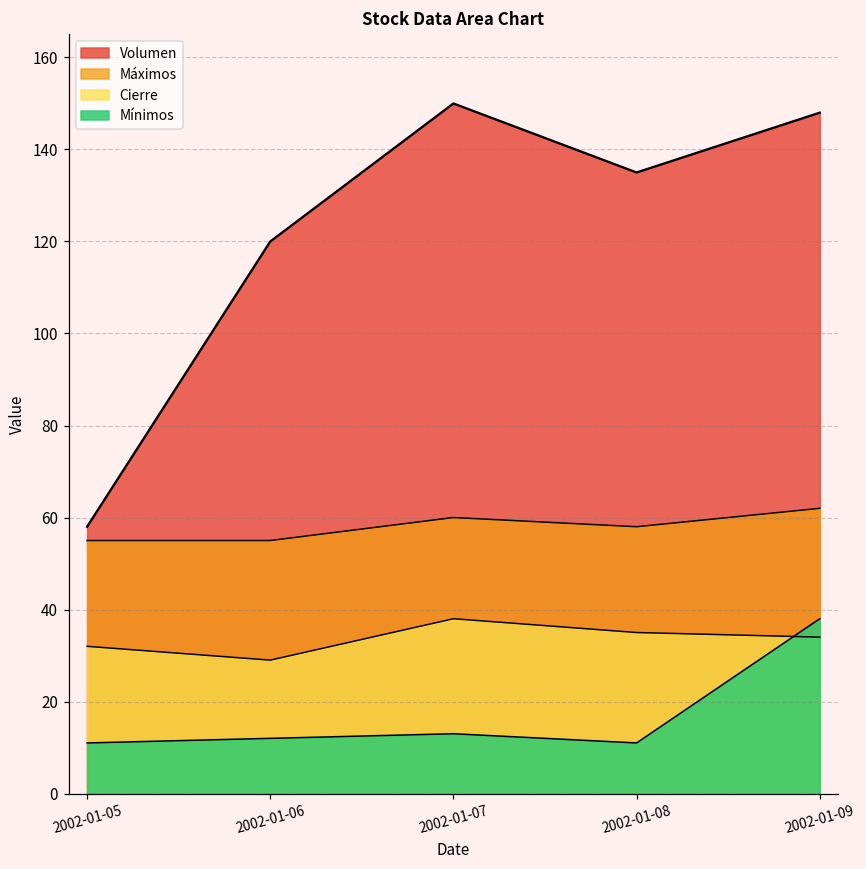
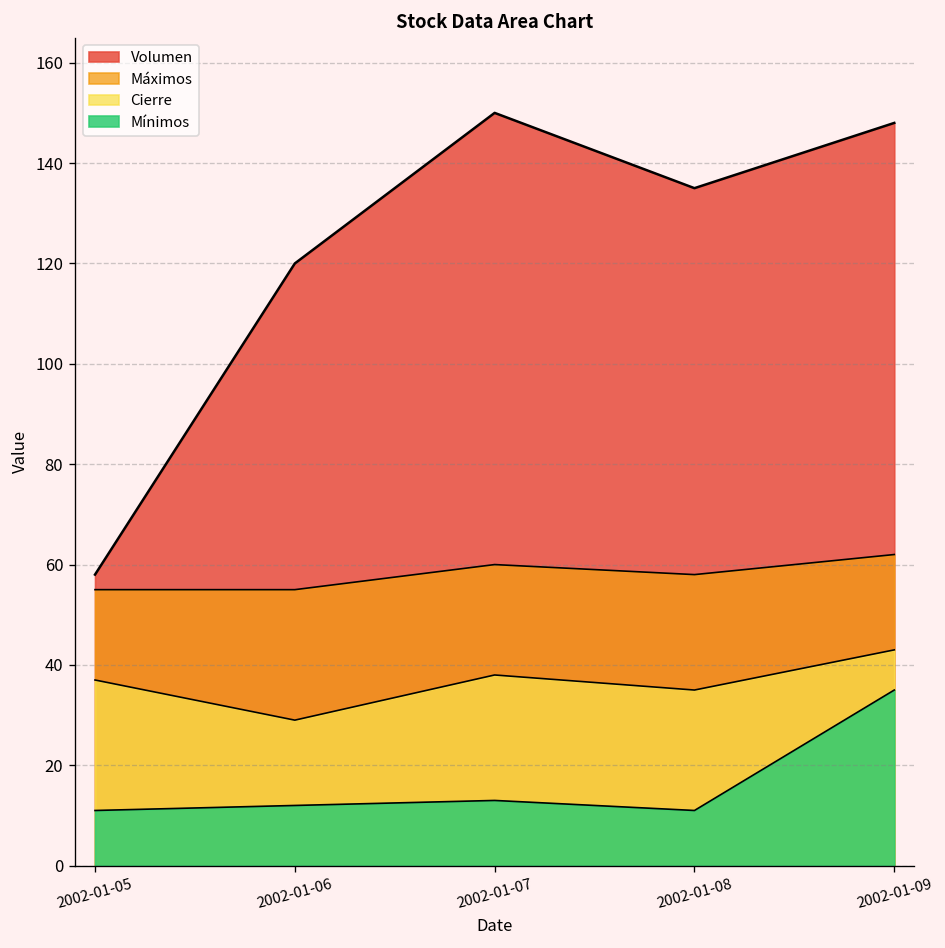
  {
    "Volumen": {
      "2002-01-05": 58,
      "2002-01-06": 120,
      "2002-01-07": 150,
      "2002-01-08": 135,
      "2002-01-09": 148
    },
    "Máximos": {
      "2002-01-05": 55,
      "2002-01-06": 55,
      "2002-01-07": 60,
      "2002-01-08": 58,
      "2002-01-09": 62
    },
    "Cierre": {
-     "2002-01-05": 32,
+     "2002-01-05": 37,
      "2002-01-06": 29,
      "2002-01-07": 38,
      "2002-01-08": 35,
-     "2002-01-09": 34
+     "2002-01-09": 43
    },
    "Mínimos": {
      "2002-01-05": 11,
      "2002-01-06": 12,
      "2002-01-07": 13,
      "2002-01-08": 11,
-     "2002-01-09": 38
+     "2002-01-09": 35
    }
  }
